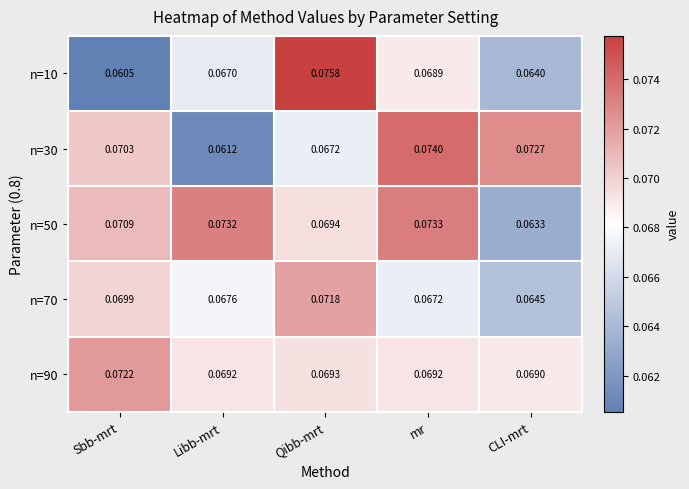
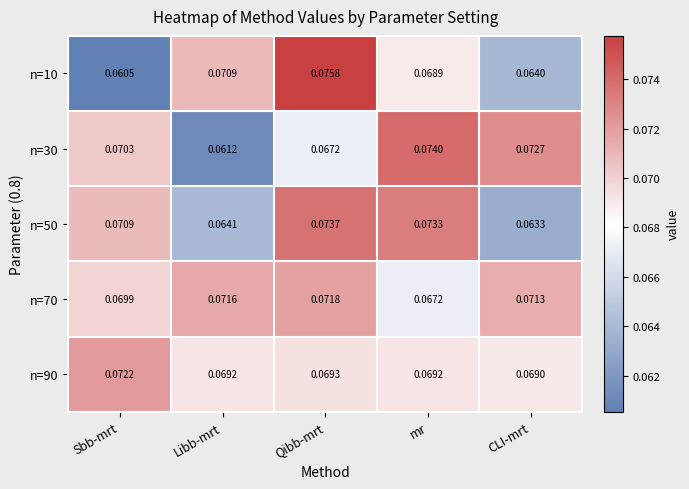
  {
    "n=10": {
      "Sbb-mrt": 0.0605,
-     "Libb-mrt": 0.0670,
+     "Libb-mrt": 0.0709,
      "Qibb-mrt": 0.0758,
      "mr": 0.0689,
      "CLI-mrt": 0.0640
    },
    "n=30": {
      "Sbb-mrt": 0.0703,
      "Libb-mrt": 0.0612,
      "Qibb-mrt": 0.0672,
      "mr": 0.0740,
      "CLI-mrt": 0.0727
    },
    "n=50": {
      "Sbb-mrt": 0.0709,
-     "Libb-mrt": 0.0732,
-     "Qibb-mrt": 0.0694,
+     "Libb-mrt": 0.0641,
+     "Qibb-mrt": 0.0737,
      "mr": 0.0733,
      "CLI-mrt": 0.0633
    },
    "n=70": {
      "Sbb-mrt": 0.0699,
-     "Libb-mrt": 0.0676,
+     "Libb-mrt": 0.0716,
      "Qibb-mrt": 0.0718,
      "mr": 0.0672,
-     "CLI-mrt": 0.0645
+     "CLI-mrt": 0.0713
    },
    "n=90": {
      "Sbb-mrt": 0.0722,
      "Libb-mrt": 0.0692,
      "Qibb-mrt": 0.0693,
      "mr": 0.0692,
      "CLI-mrt": 0.0690
    }
  }
